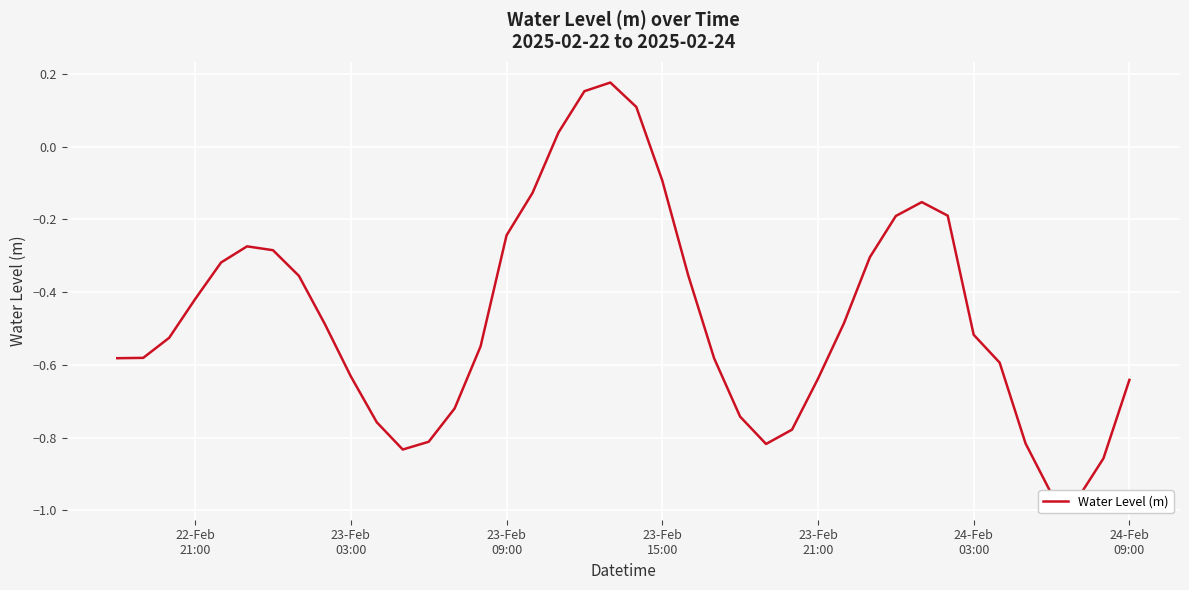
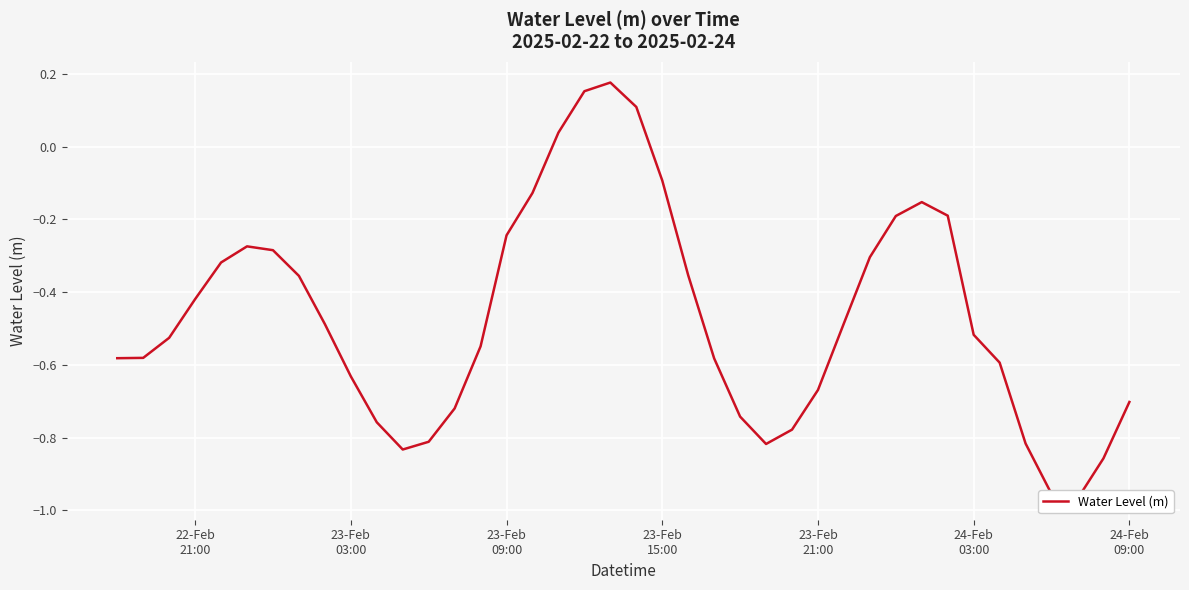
  {
    "22-Feb 21:00": -0.42,
    "23-Feb 03:00": -0.63,
    "23-Feb 09:00": -0.24,
    "23-Feb 15:00": -0.09,
-   "23-Feb 21:00": -0.64,
+   "23-Feb 21:00": -0.67,
    "24-Feb 03:00": -0.52,
-   "24-Feb 09:00": -0.64
+   "24-Feb 09:00": -0.70
  }
